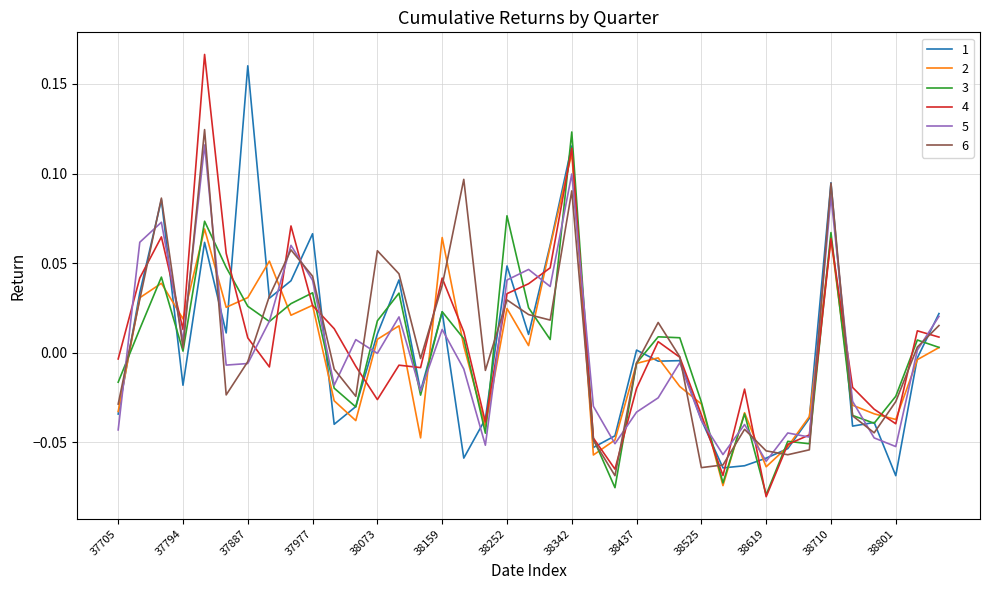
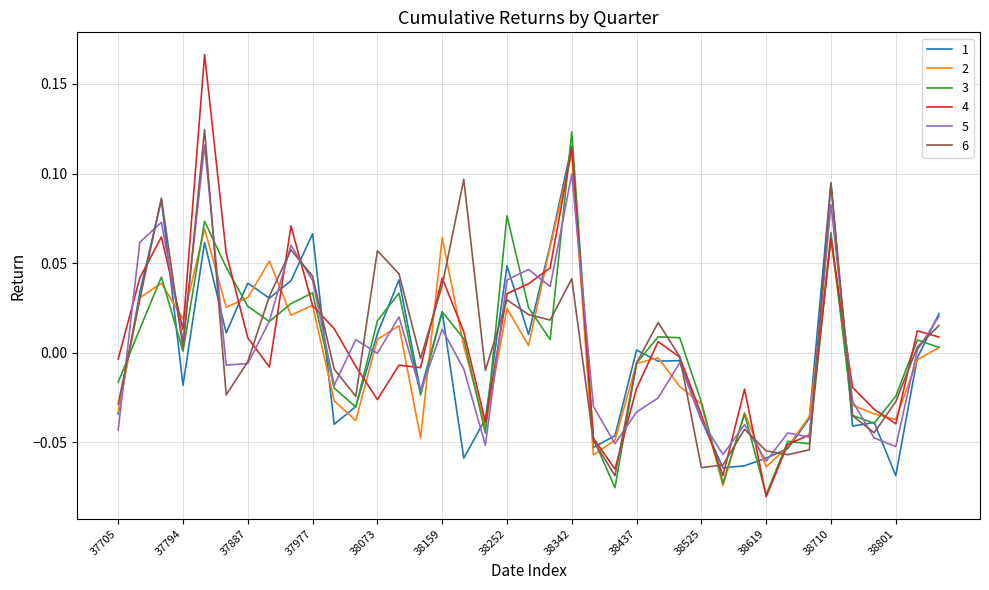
  {
    "1": {
      "37705": -0.034,
      "37794": -0.018,
-     "37887": 0.160,
+     "37887": 0.039,
      "37977": 0.066,
      "38073": 0.011,
      "38252": 0.048,
      "38437": 0.002,
      "38619": -0.059,
      "38801": -0.069
    },
    "2": {
      "37705": -0.033,
      "37794": 0.019,
      "37887": 0.031,
      "38073": 0.008,
      "38159": 0.064,
      "38252": 0.025,
      "38342": 0.111,
      "38619": -0.064,
      "38801": -0.037
    },
    "3": {
      "37705": -0.016,
      "37794": 0.001,
      "37887": 0.026,
      "37977": 0.033,
      "38073": 0.018,
      "38252": 0.076,
      "38342": 0.123,
      "38710": 0.067,
      "38801": -0.024
    },
    "4": {
      "37705": -0.003,
      "37794": 0.013,
      "37887": 0.008,
      "38073": -0.026,
      "38159": 0.042,
      "38252": 0.033,
      "38437": -0.020,
      "38525": -0.035,
      "38801": -0.040
    },
    "5": {
      "37705": -0.043,
      "37794": 0.007,
      "37977": 0.040,
      "38073": 0.000,
      "38159": 0.013,
      "38252": 0.041,
      "38342": 0.100,
      "38437": -0.033,
      "38619": -0.061,
-     "38710": 0.087,
+     "38710": 0.083,
      "38801": -0.052
    },
    "6": {
      "37705": -0.029,
      "37794": 0.003,
      "37977": 0.043,
      "38073": 0.057,
      "38159": 0.038,
      "38252": 0.029,
-     "38342": 0.090,
+     "38342": 0.041,
      "38525": -0.064,
      "38619": -0.055,
      "38801": -0.027
    }
  }
